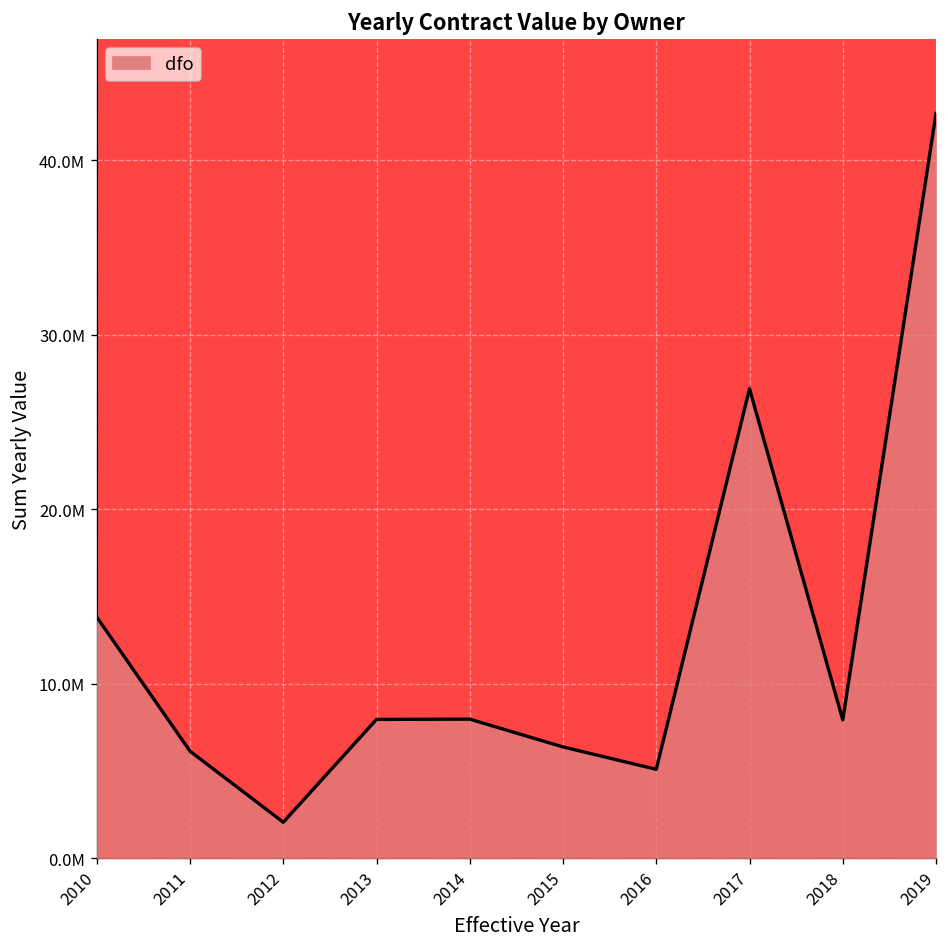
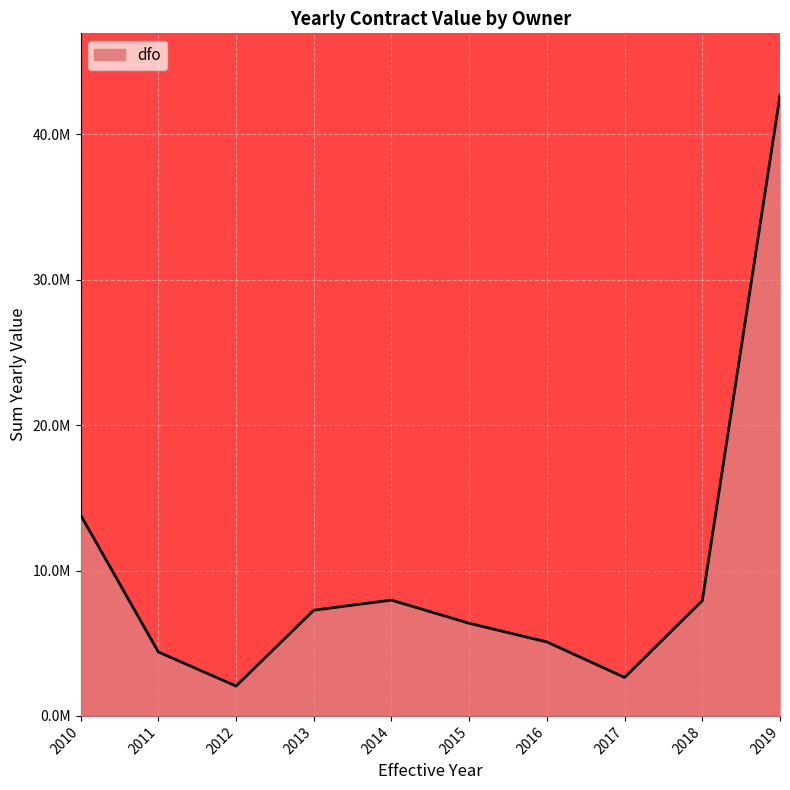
  {
    "2010": 13800000,
-   "2011": 6100000,
+   "2011": 4400000,
    "2012": 2100000,
-   "2013": 8000000,
+   "2013": 7300000,
    "2014": 8000000,
    "2015": 6400000,
    "2016": 5100000,
-   "2017": 26900000,
+   "2017": 2600000,
    "2018": 7900000,
    "2019": 42700000
  }
